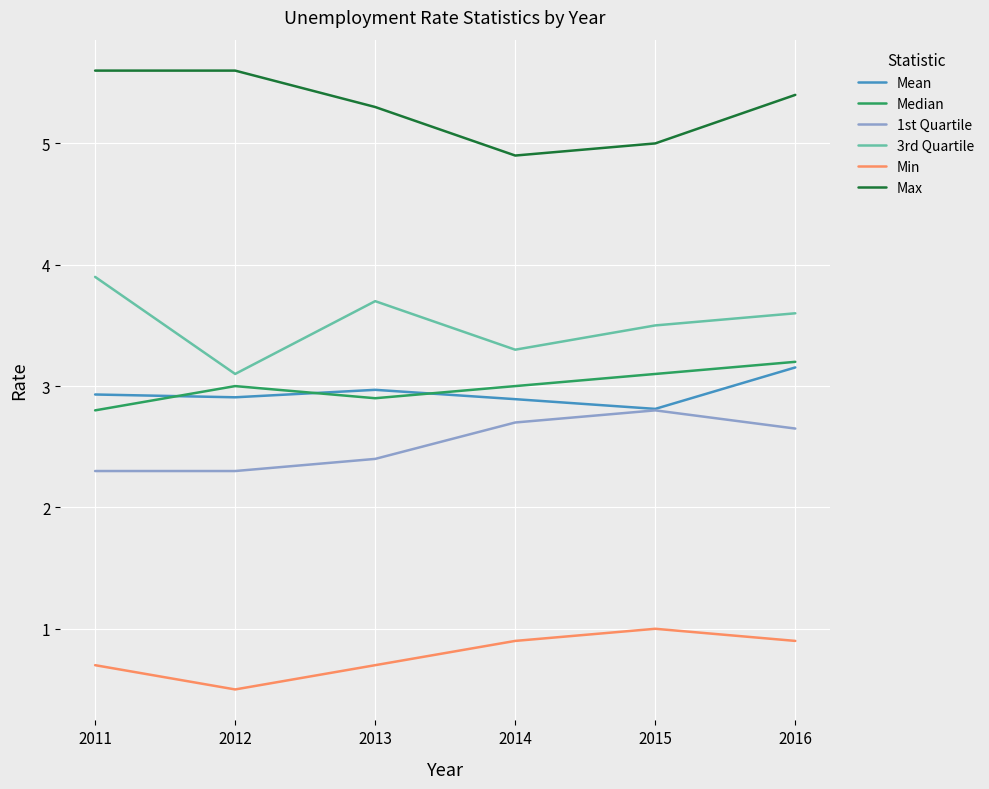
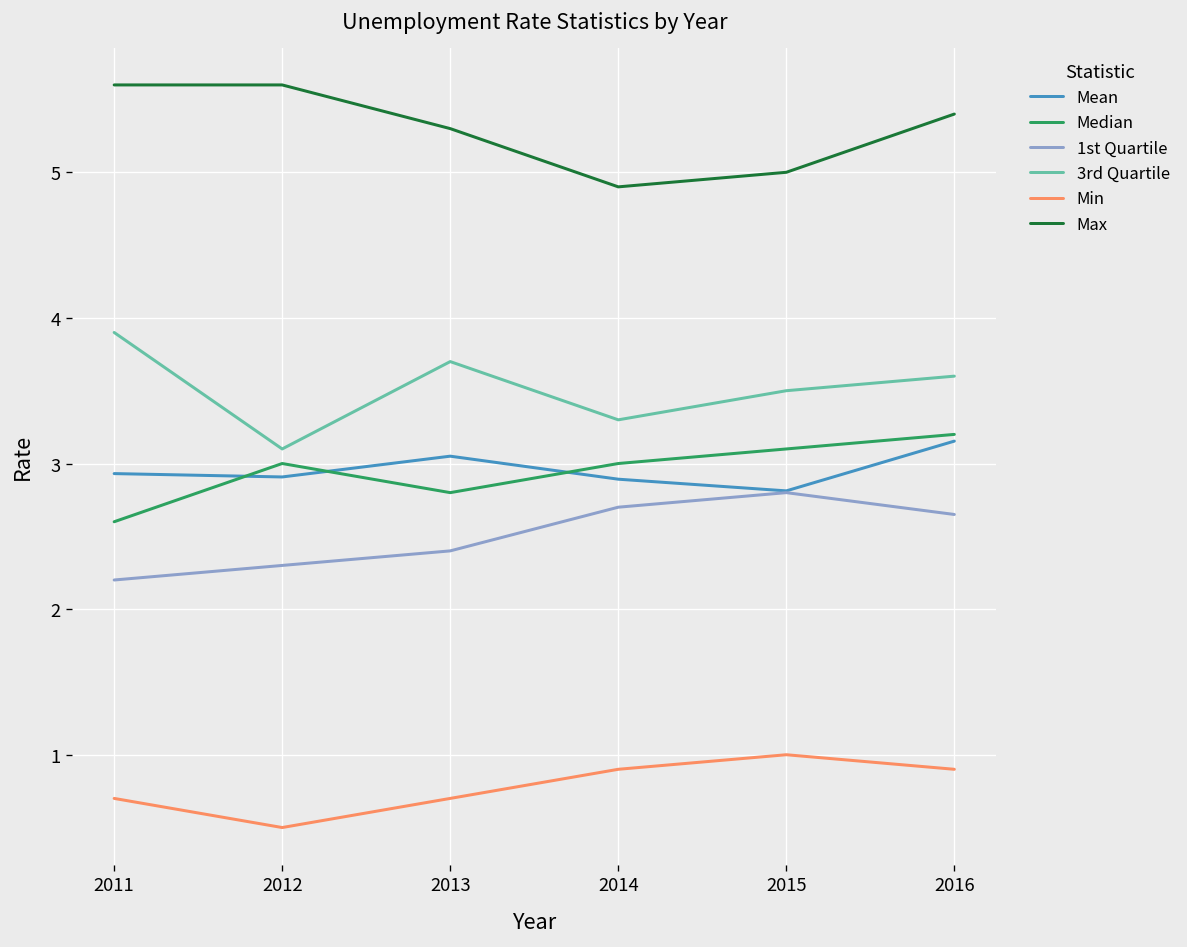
  {
    "Mean": {
      "2011": 2.93,
      "2012": 2.91,
-     "2013": 2.97,
+     "2013": 3.05,
      "2014": 2.89,
      "2016": 3.15
    },
    "Median": {
-     "2011": 2.8,
+     "2011": 2.6,
      "2012": 3.0,
-     "2013": 2.9,
+     "2013": 2.8,
      "2014": 3.0,
      "2015": 3.1,
      "2016": 3.2
    },
    "1st Quartile": {
-     "2011": 2.3,
+     "2011": 2.2,
      "2012": 2.3,
      "2013": 2.4,
      "2014": 2.7,
      "2016": 2.65
    },
    "3rd Quartile": {
      "2011": 3.90,
      "2012": 3.10,
      "2013": 3.70,
      "2014": 3.30,
      "2015": 3.50,
      "2016": 3.60
    },
    "Min": {
      "2011": 0.70,
      "2012": 0.50,
      "2013": 0.70,
      "2014": 0.90,
      "2015": 1.00,
      "2016": 0.90
    },
    "Max": {
      "2011": 5.60,
      "2012": 5.60,
      "2013": 5.30,
      "2014": 4.90,
      "2015": 5.00,
      "2016": 5.40
    }
  }
